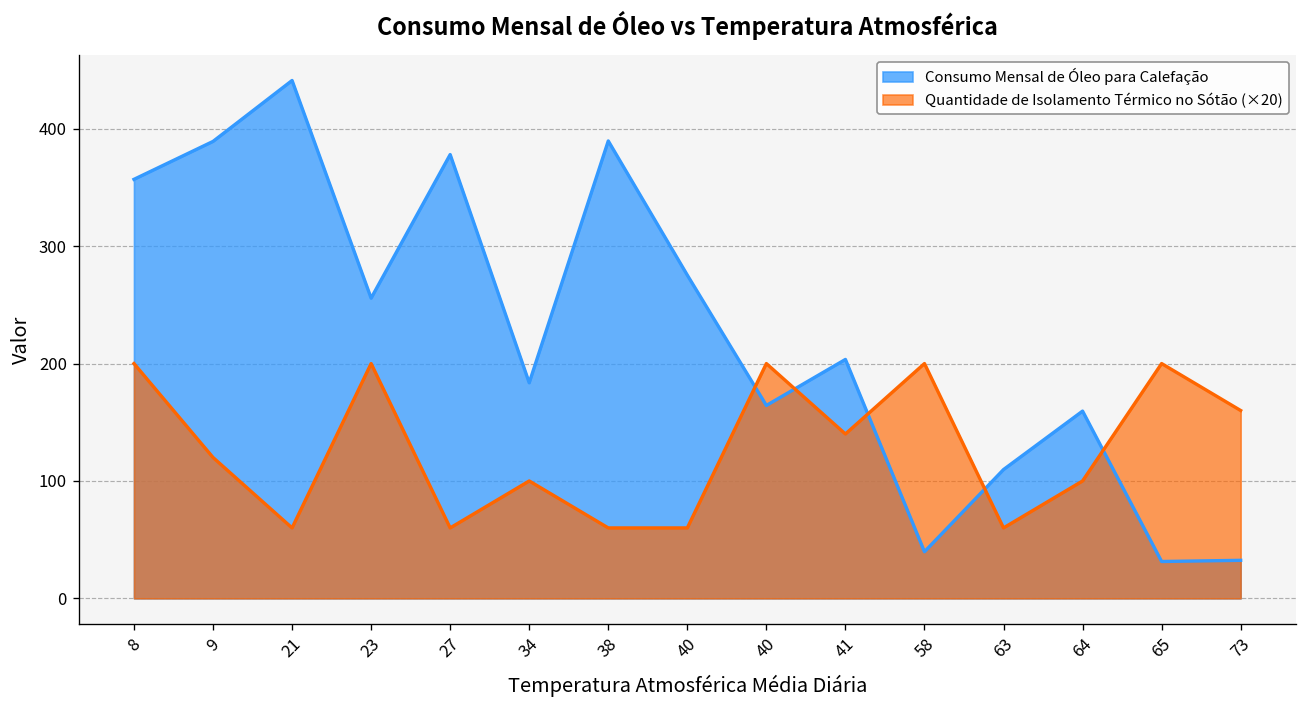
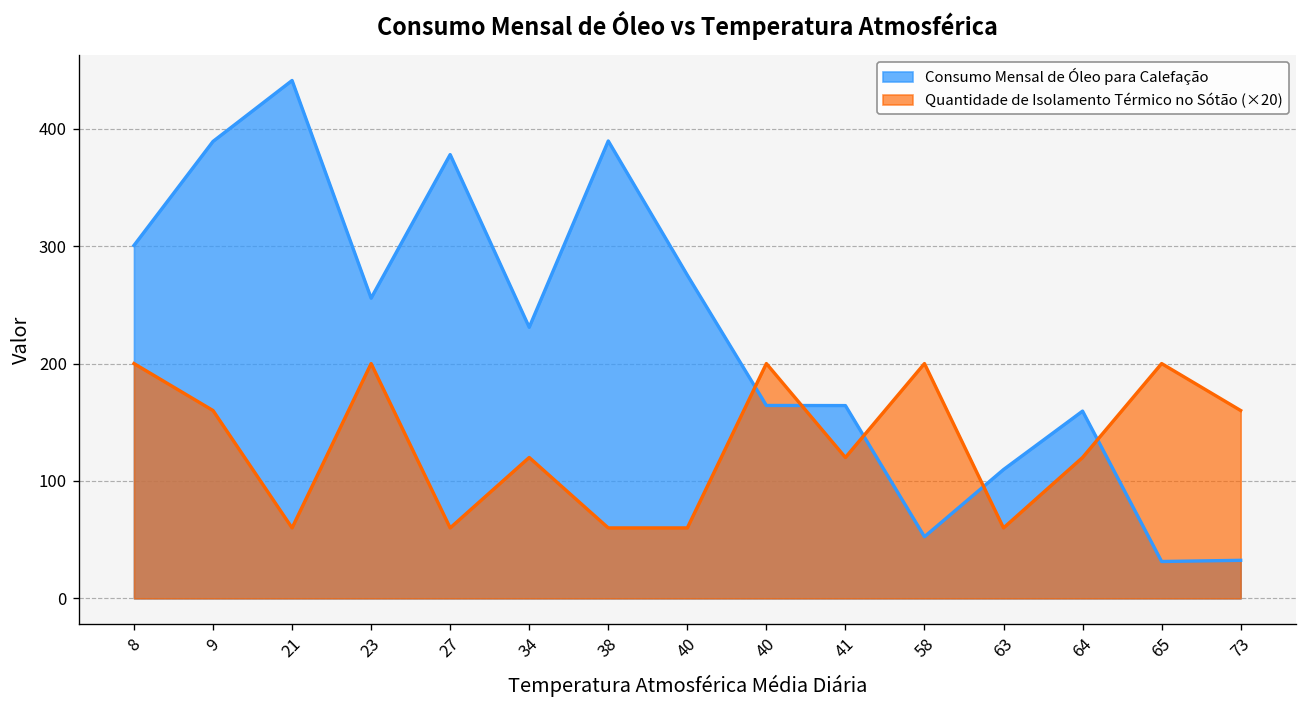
  {
    "Consumo Mensal de Óleo para Calefação": {
-     "8": 360,
+     "8": 300,
      "9": 390,
      "21": 440,
      "23": 260,
      "27": 380,
-     "34": 180,
+     "34": 230,
      "38": 390,
-     "41": 200,
-     "58": 40,
+     "41": 160,
+     "58": 50,
      "63": 110,
      "64": 160,
      "65": 30,
      "73": 30
    },
    "Quantidade de Isolamento Térmico no Sótão (×20)": {
      "8": 200,
-     "9": 120,
+     "9": 160,
      "21": 60,
      "23": 200,
      "27": 60,
-     "34": 100,
+     "34": 120,
      "38": 60,
-     "41": 140,
+     "41": 120,
      "58": 200,
      "63": 60,
-     "64": 100,
+     "64": 120,
      "65": 200,
      "73": 160
    }
  }
